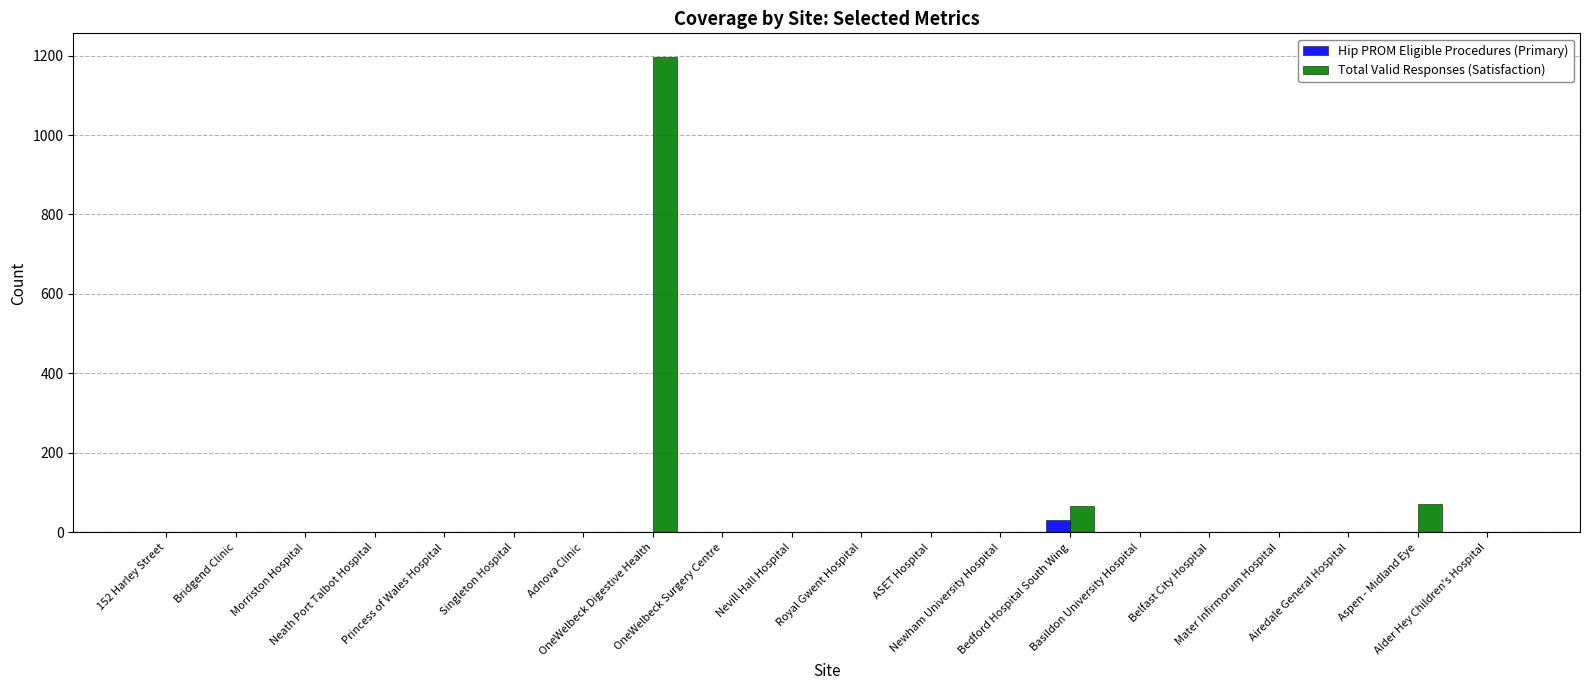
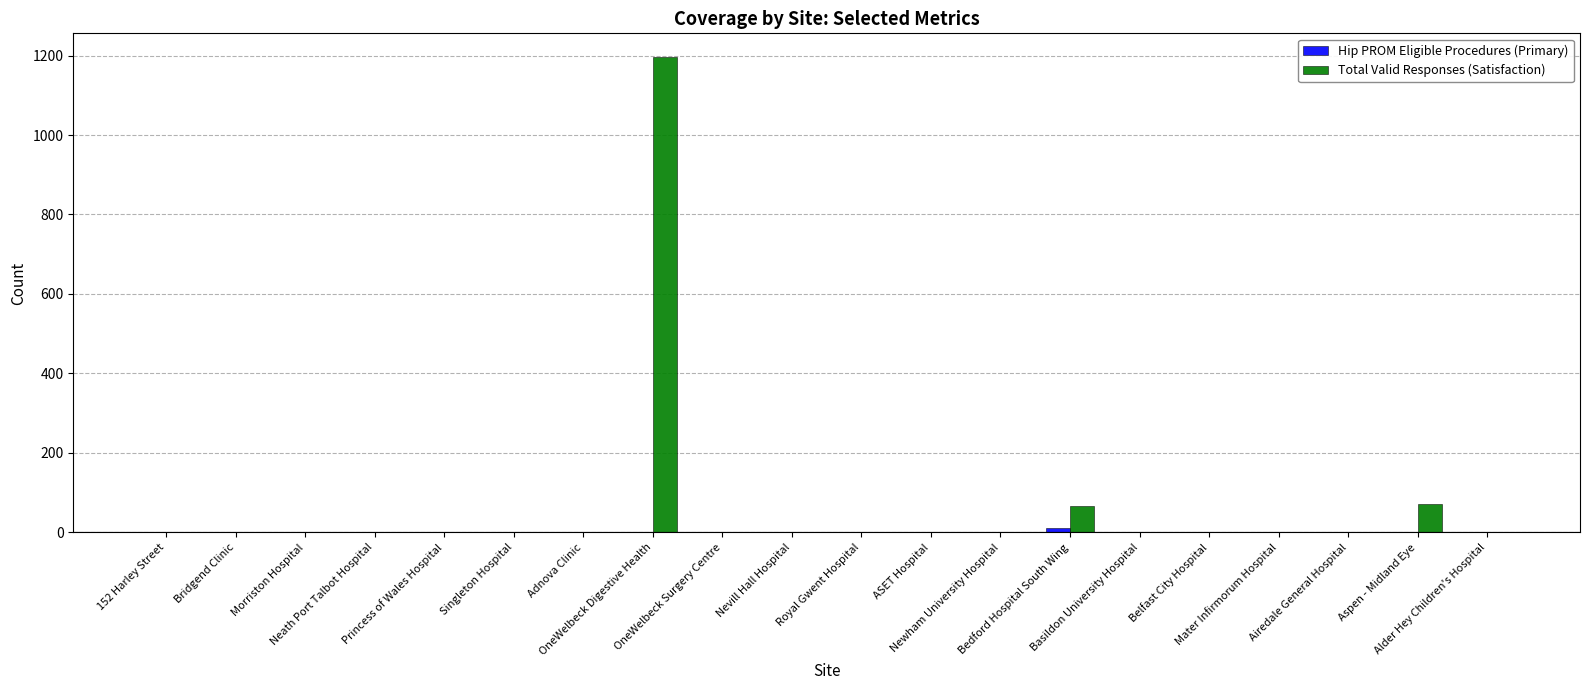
  {
    "Hip PROM Eligible Procedures (Primary)": {
      "152 Harley Street": 0,
      "Bridgend Clinic": 0,
      "Morriston Hospital": 0,
      "Neath Port Talbot Hospital": 0,
      "Princess of Wales Hospital": 0,
      "Singleton Hospital": 0,
      "Adnova Clinic": 0,
      "OneWelbeck Digestive Health": 0,
      "OneWelbeck Surgery Centre": 0,
      "Nevill Hall Hospital": 0,
      "Royal Gwent Hospital": 0,
      "ASET Hospital": 0,
      "Newham University Hospital": 0,
-     "Bedford Hospital South Wing": 30,
+     "Bedford Hospital South Wing": 10,
      "Basildon University Hospital": 0,
      "Belfast City Hospital": 0,
      "Mater Infirmorum Hospital": 0,
      "Airedale General Hospital": 0,
      "Aspen - Midland Eye": 0,
      "Alder Hey Children's Hospital": 0
    },
    "Total Valid Responses (Satisfaction)": {
      "152 Harley Street": 0,
      "Bridgend Clinic": 0,
      "Morriston Hospital": 0,
      "Neath Port Talbot Hospital": 0,
      "Princess of Wales Hospital": 0,
      "Singleton Hospital": 0,
      "Adnova Clinic": 0,
      "OneWelbeck Digestive Health": 1200,
      "OneWelbeck Surgery Centre": 0,
      "Nevill Hall Hospital": 0,
      "Royal Gwent Hospital": 0,
      "ASET Hospital": 0,
      "Newham University Hospital": 0,
      "Bedford Hospital South Wing": 70,
      "Basildon University Hospital": 0,
      "Belfast City Hospital": 0,
      "Mater Infirmorum Hospital": 0,
      "Airedale General Hospital": 0,
      "Aspen - Midland Eye": 70,
      "Alder Hey Children's Hospital": 0
    }
  }
